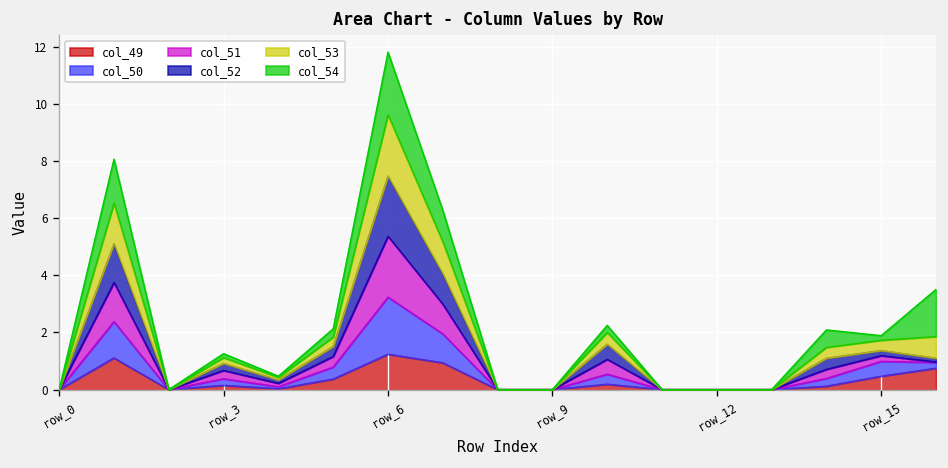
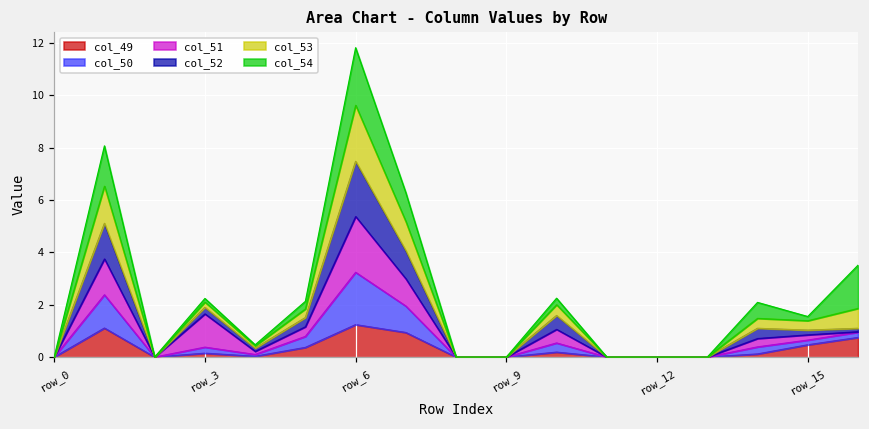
  {
    "col_49": {
      "row_3": 0.2,
      "row_6": 1.2,
      "row_15": 0.5
    },
    "col_50": {
      "row_3": 0.2,
      "row_6": 2.0,
-     "row_15": 0.5
+     "row_15": 0.2
    },
    "col_51": {
-     "row_3": 0.3,
+     "row_3": 1.3,
      "row_6": 2.1,
      "row_15": 0.2
    },
    "col_52": {
      "row_3": 0.3,
      "row_6": 2.1,
      "row_15": 0.2
    },
    "col_53": {
      "row_3": 0.2,
      "row_6": 2.1,
      "row_15": 0.4
    },
    "col_54": {
      "row_3": 0.1,
      "row_6": 2.2,
      "row_15": 0.2
    }
  }
